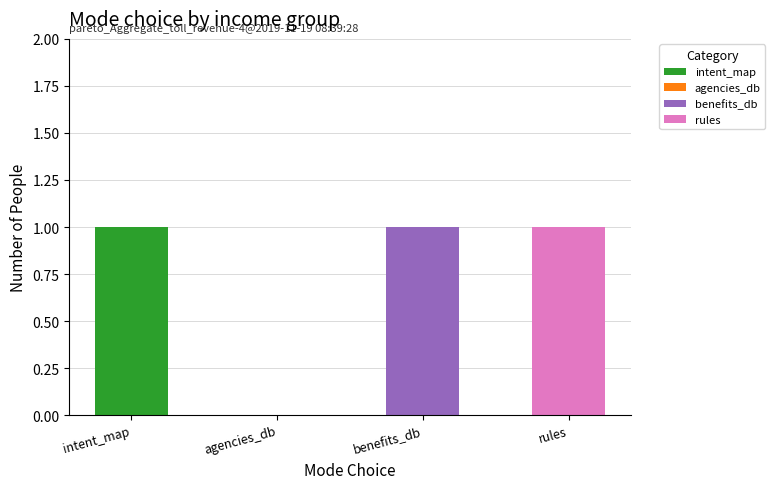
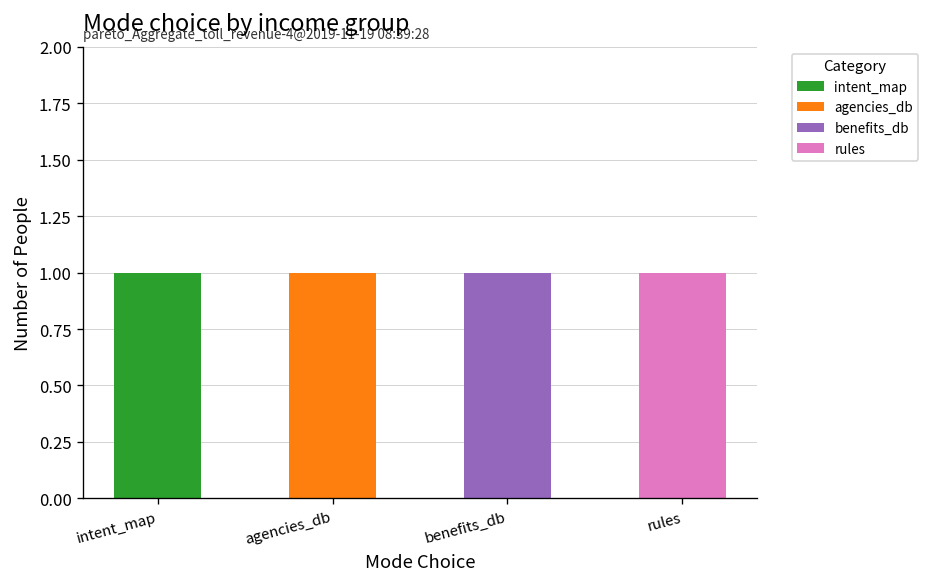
  {
    "intent_map": 1,
-   "agencies_db": 0,
+   "agencies_db": 1,
    "benefits_db": 1,
    "rules": 1
  }
